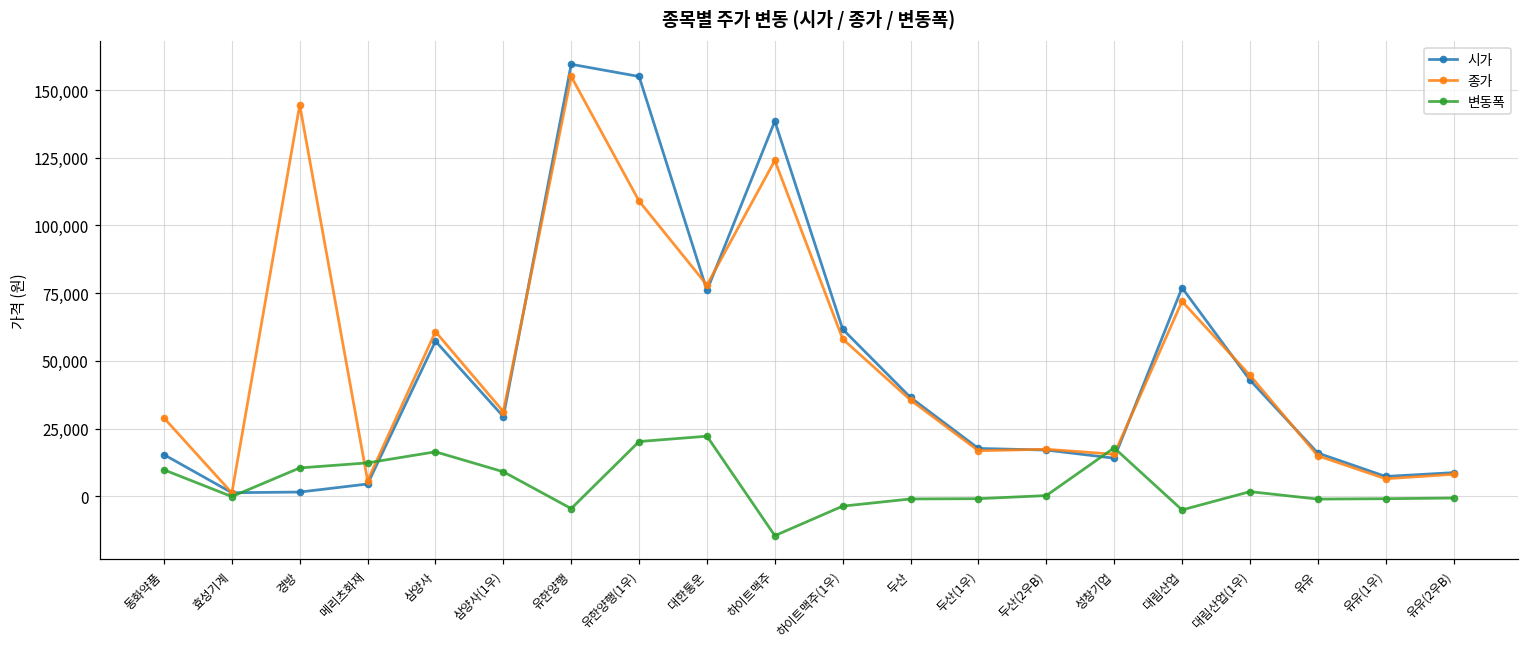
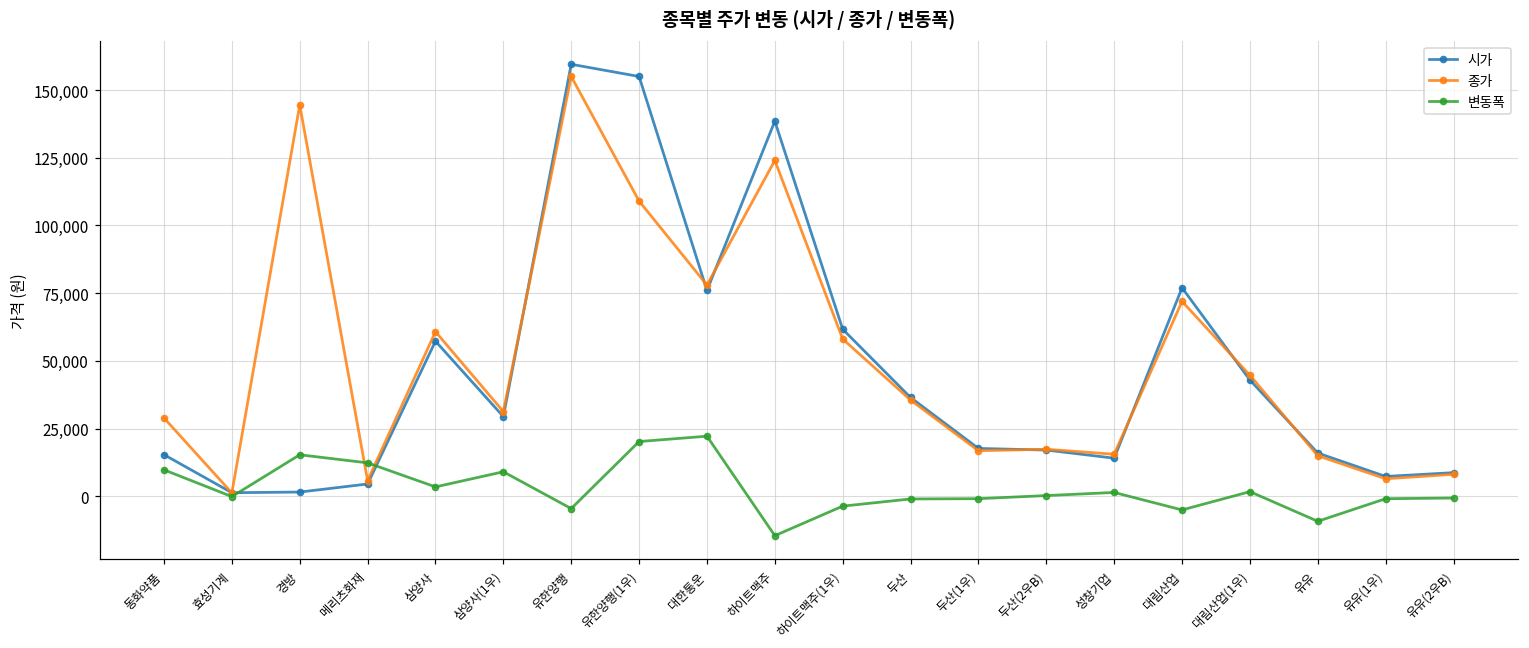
  {
    "시가": {
      "동화약품": "15,000",
      "경방": "2,000",
      "메리츠화재": "5,000",
      "삼양사": "57,000",
      "삼양사(1우)": "29,000",
      "유한양행": "160,000",
      "유한양행(1우)": "155,000",
      "대한통운": "76,000",
      "하이트맥주": "139,000",
      "하이트맥주(1우)": "62,000",
      "성창기업": "14,000",
      "대림산업": "77,000",
      "대림산업(1우)": "43,000"
    },
    "종가": {
      "동화약품": "29,000",
      "경방": "145,000",
      "메리츠화재": "6,000",
      "삼양사": "61,000",
      "삼양사(1우)": "31,000",
      "유한양행": "155,000",
      "유한양행(1우)": "109,000",
      "대한통운": "78,000",
      "하이트맥주": "124,000",
      "하이트맥주(1우)": "58,000",
      "성창기업": "16,000",
      "대림산업": "72,000",
      "대림산업(1우)": "45,000"
    },
    "변동폭": {
      "동화약품": "10,000",
      "효성기계": "0",
-     "경방": "11,000",
+     "경방": "15,000",
      "메리츠화재": "12,000",
-     "삼양사": "16,000",
+     "삼양사": "4,000",
      "삼양사(1우)": "9,000",
      "유한양행": "-5,000",
      "유한양행(1우)": "20,000",
      "대한통운": "22,000",
      "하이트맥주": "-15,000",
      "하이트맥주(1우)": "-4,000",
      "두산": "-1,000",
      "두산(1우)": "-1,000",
      "두산(2우B)": "0",
-     "성창기업": "18,000",
+     "성창기업": "1,000",
      "대림산업": "-5,000",
      "대림산업(1우)": "2,000",
-     "유유": "-1,000",
+     "유유": "-9,000",
      "유유(1우)": "-1,000",
      "유유(2우B)": "-1,000"
    }
  }
